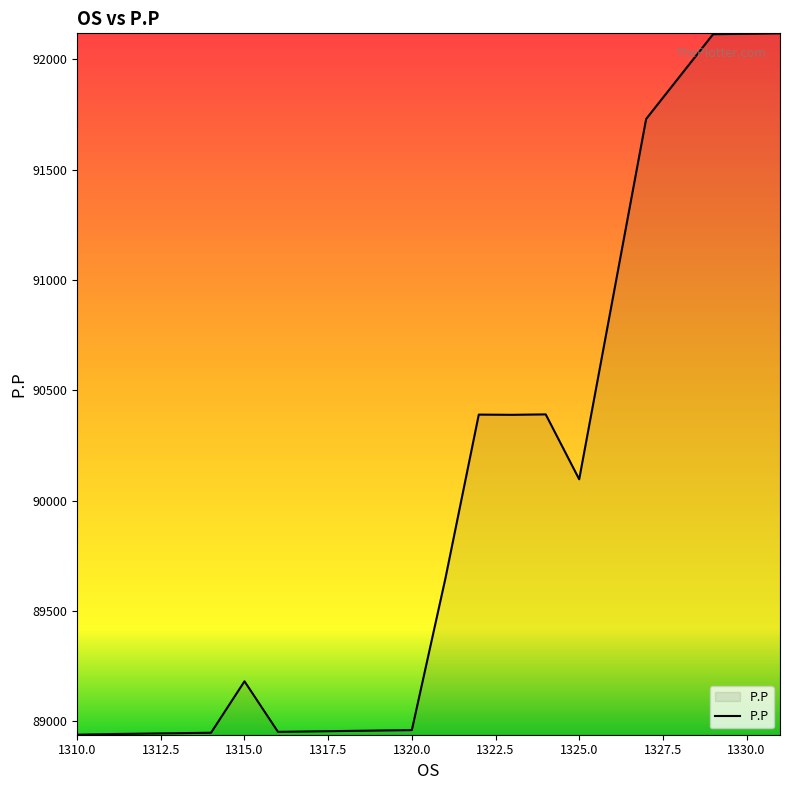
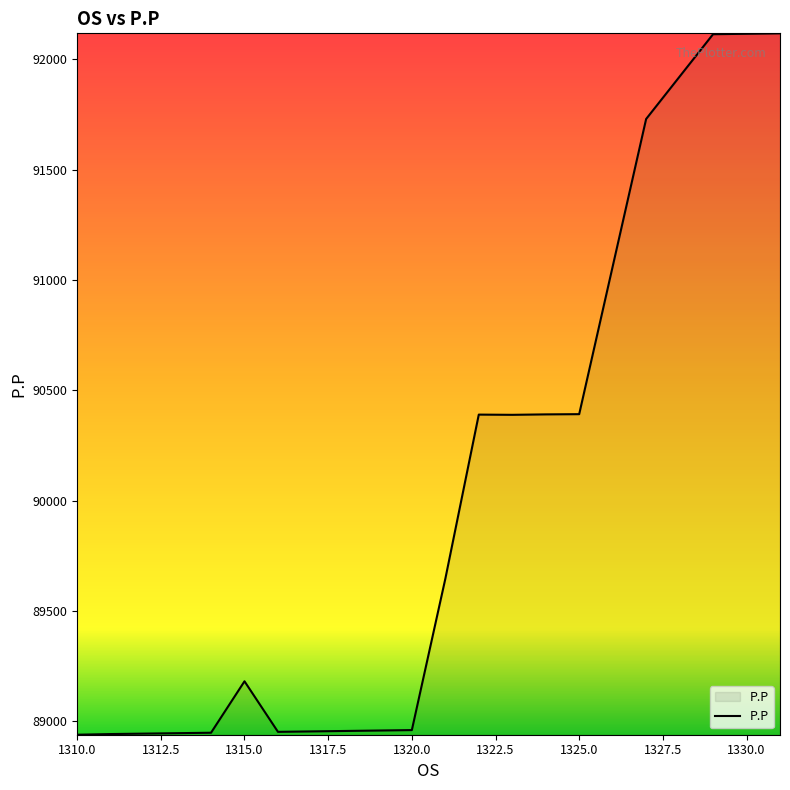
  {
    "1310.0": 88940,
    "1315.0": 89180,
    "1320.0": 88960,
-   "1325.0": 90100,
+   "1325.0": 90390,
    "1330.0": 92120
  }
